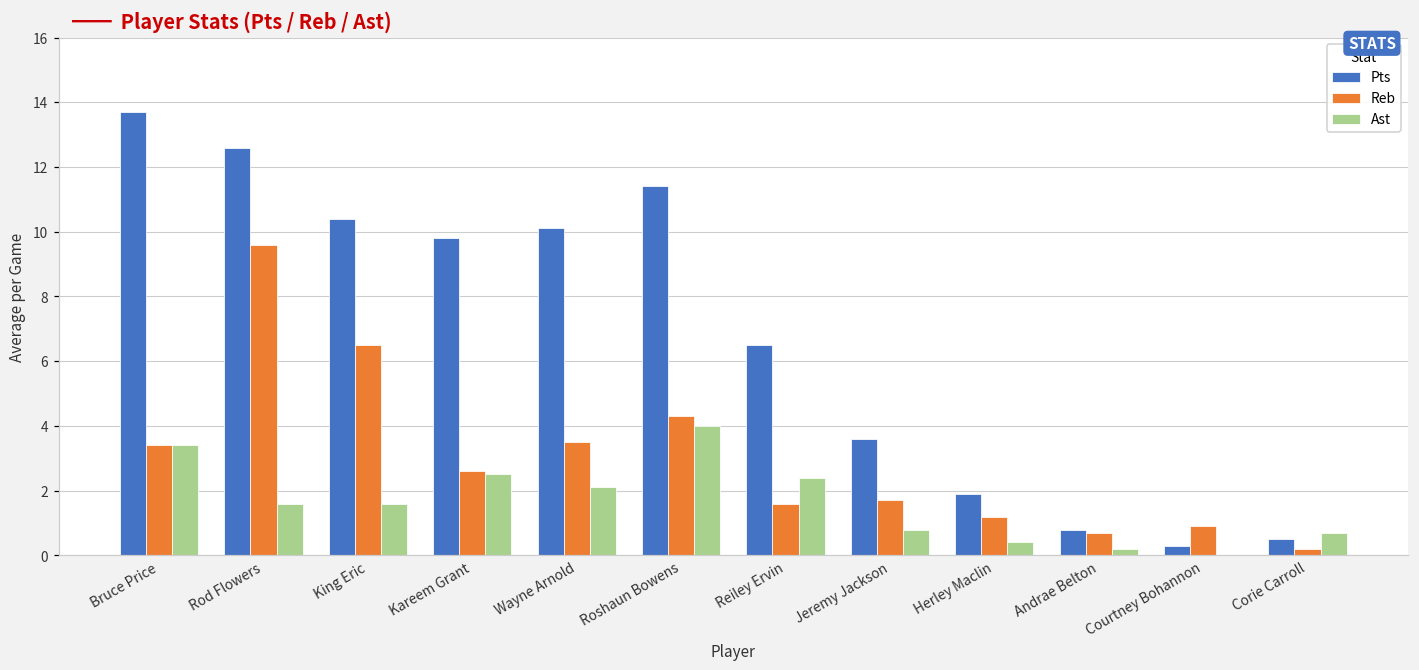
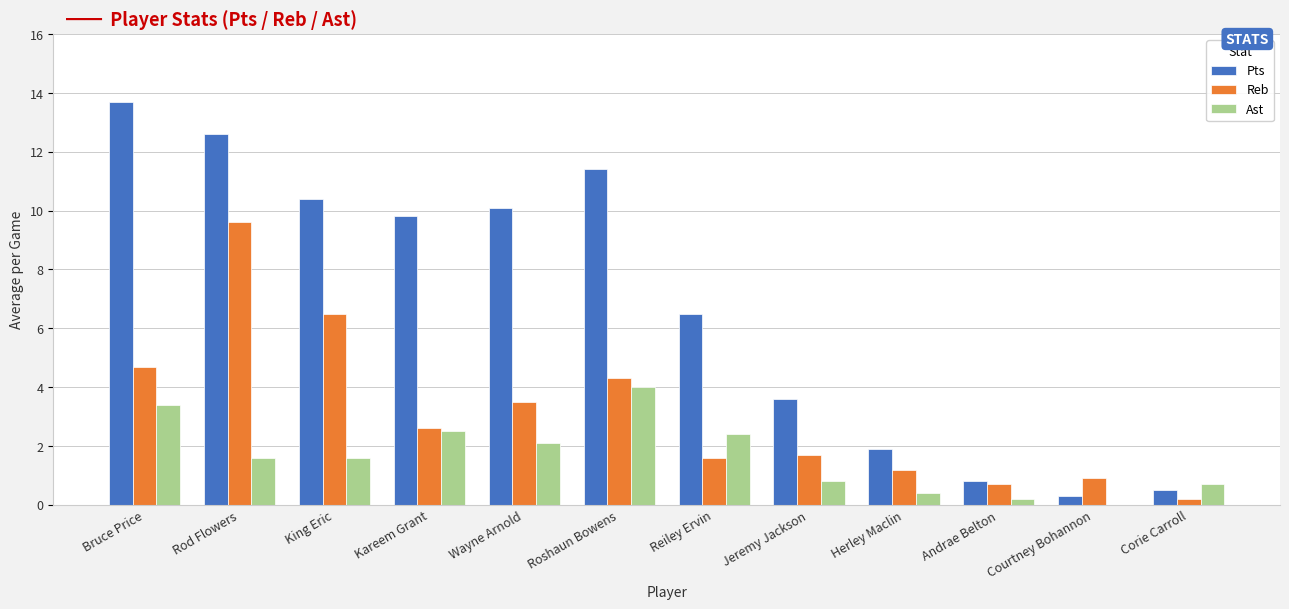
  {
    "Pts": {
      "Bruce Price": 13.7,
      "Rod Flowers": 12.6,
      "King Eric": 10.4,
      "Kareem Grant": 9.8,
      "Wayne Arnold": 10.1,
      "Roshaun Bowens": 11.4,
      "Reiley Ervin": 6.5,
      "Jeremy Jackson": 3.6,
      "Herley Maclin": 1.9,
      "Andrae Belton": 0.8,
      "Courtney Bohannon": 0.3,
      "Corie Carroll": 0.5
    },
    "Reb": {
-     "Bruce Price": 3.4,
+     "Bruce Price": 4.7,
      "Rod Flowers": 9.6,
      "King Eric": 6.5,
      "Kareem Grant": 2.6,
      "Wayne Arnold": 3.5,
      "Roshaun Bowens": 4.3,
      "Reiley Ervin": 1.6,
      "Jeremy Jackson": 1.7,
      "Herley Maclin": 1.2,
      "Andrae Belton": 0.7,
      "Courtney Bohannon": 0.9,
      "Corie Carroll": 0.2
    },
    "Ast": {
      "Bruce Price": 3.4,
      "Rod Flowers": 1.6,
      "King Eric": 1.6,
      "Kareem Grant": 2.5,
      "Wayne Arnold": 2.1,
      "Roshaun Bowens": 4.0,
      "Reiley Ervin": 2.4,
      "Jeremy Jackson": 0.8,
      "Herley Maclin": 0.4,
      "Andrae Belton": 0.2,
      "Courtney Bohannon": 0.0,
      "Corie Carroll": 0.7
    }
  }
